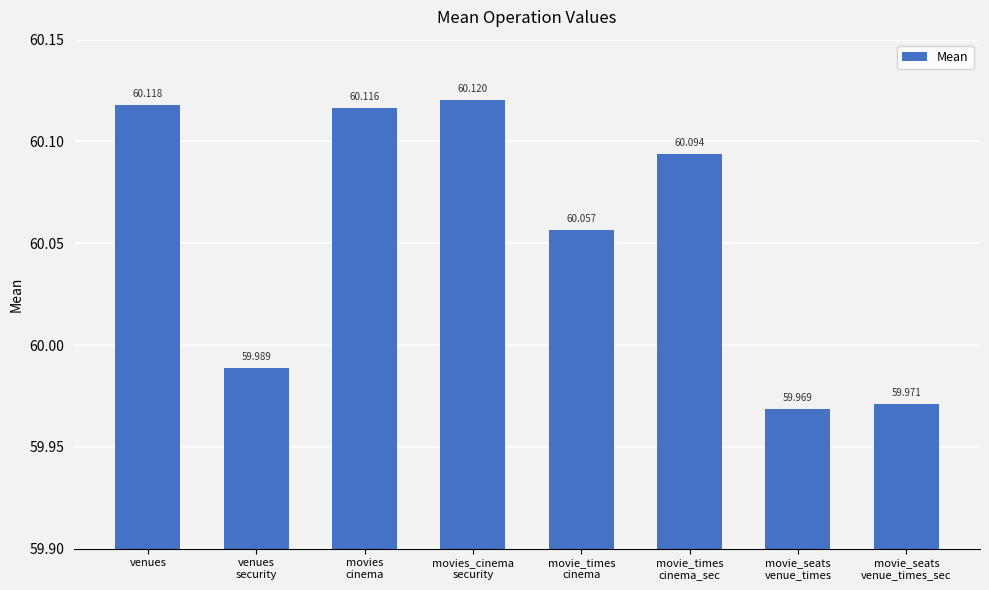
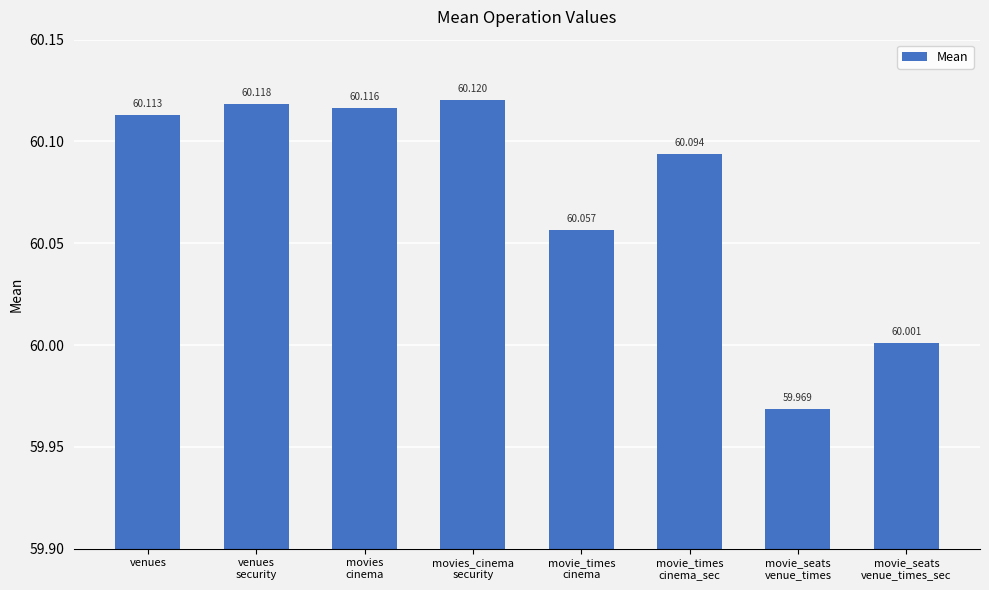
  {
-   "venues": 60.118,
-   "venues security": 59.989,
+   "venues": 60.113,
+   "venues security": 60.118,
    "movies cinema": 60.116,
    "movies_cinema security": 60.120,
    "movie_times cinema": 60.057,
    "movie_times cinema_sec": 60.094,
    "movie_seats venue_times": 59.969,
-   "movie_seats venue_times_sec": 59.971
+   "movie_seats venue_times_sec": 60.001
  }
